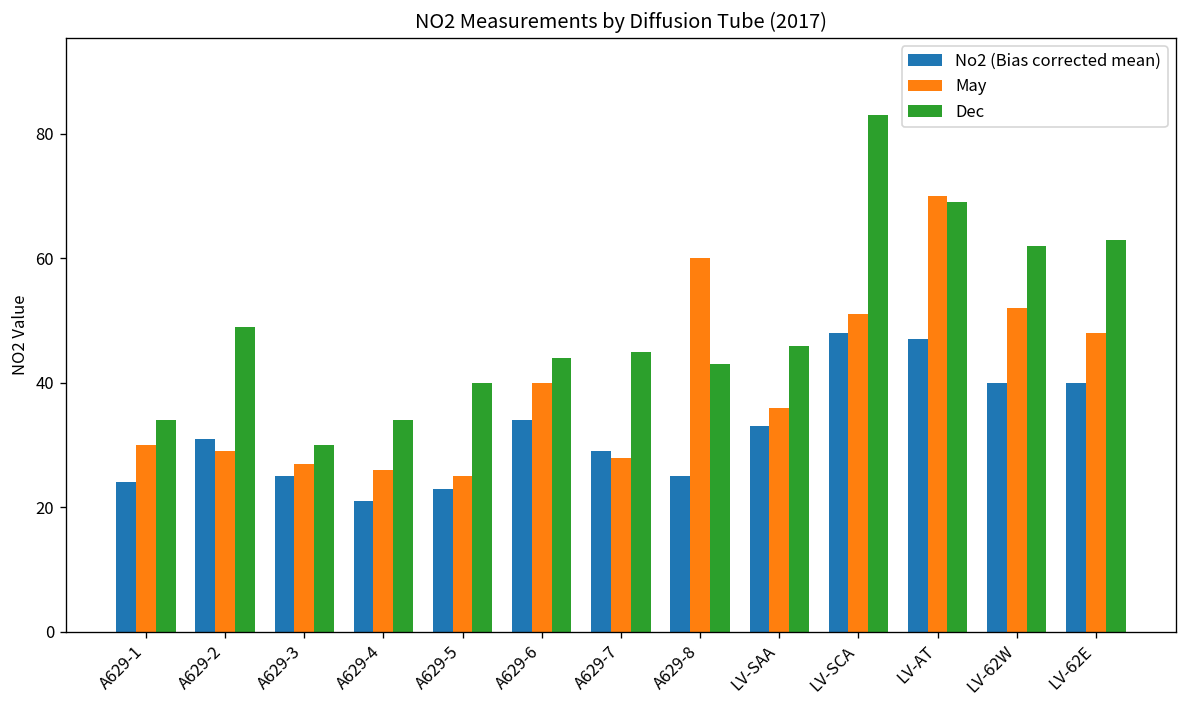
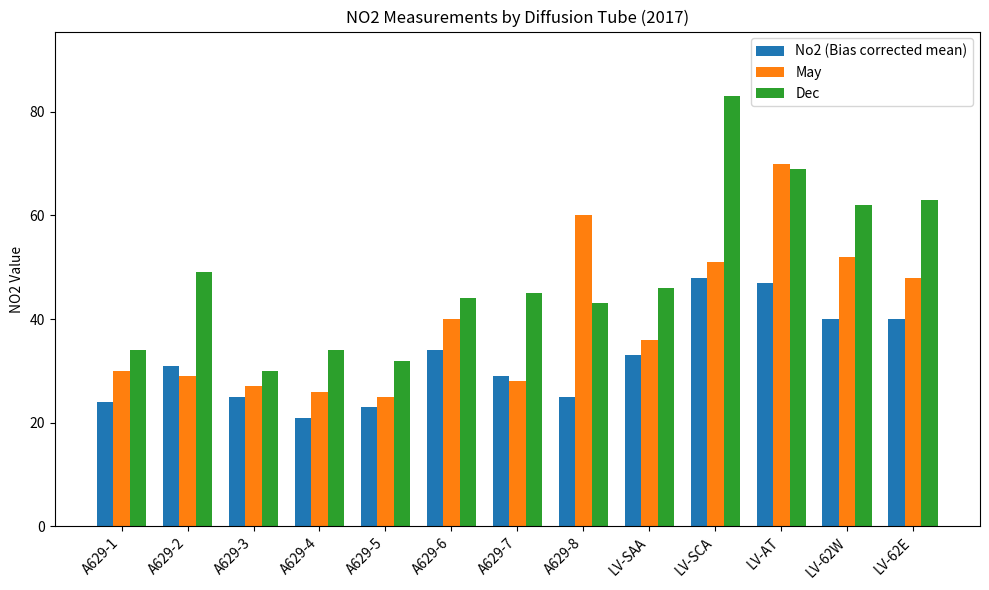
  {
    "No2 (Bias corrected mean)": {
      "A629-1": 24,
      "A629-2": 31,
      "A629-3": 25,
      "A629-4": 21,
      "A629-5": 23,
      "A629-6": 34,
      "A629-7": 29,
      "A629-8": 25,
      "LV-SAA": 33,
      "LV-SCA": 48,
      "LV-AT": 47,
      "LV-62W": 40,
      "LV-62E": 40
    },
    "May": {
      "A629-1": 30,
      "A629-2": 29,
      "A629-3": 27,
      "A629-4": 26,
      "A629-5": 25,
      "A629-6": 40,
      "A629-7": 28,
      "A629-8": 60,
      "LV-SAA": 36,
      "LV-SCA": 51,
      "LV-AT": 70,
      "LV-62W": 52,
      "LV-62E": 48
    },
    "Dec": {
      "A629-1": 34,
      "A629-2": 49,
      "A629-3": 30,
      "A629-4": 34,
-     "A629-5": 40,
+     "A629-5": 32,
      "A629-6": 44,
      "A629-7": 45,
      "A629-8": 43,
      "LV-SAA": 46,
      "LV-SCA": 83,
      "LV-AT": 69,
      "LV-62W": 62,
      "LV-62E": 63
    }
  }
